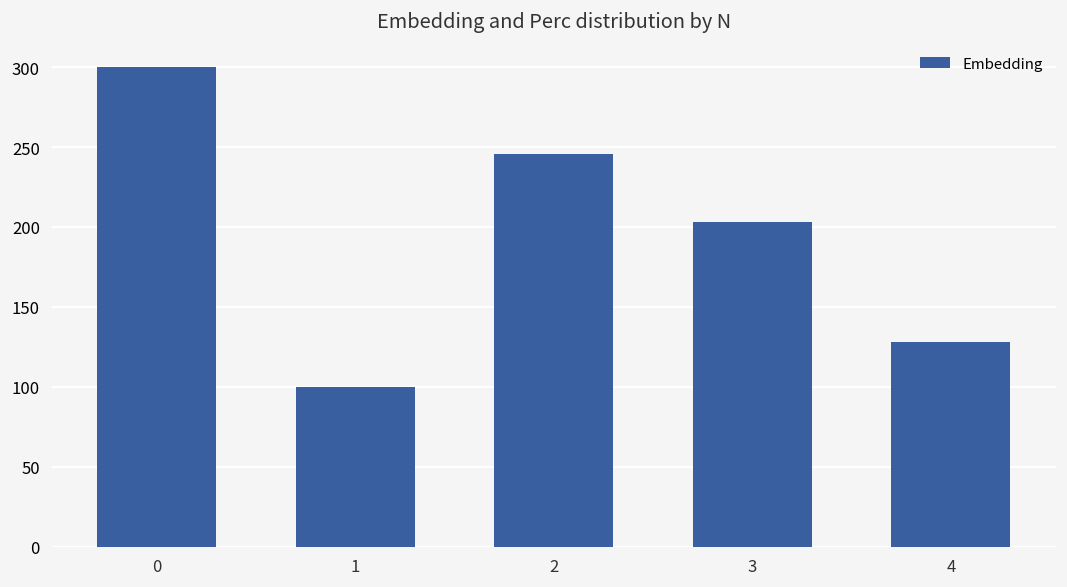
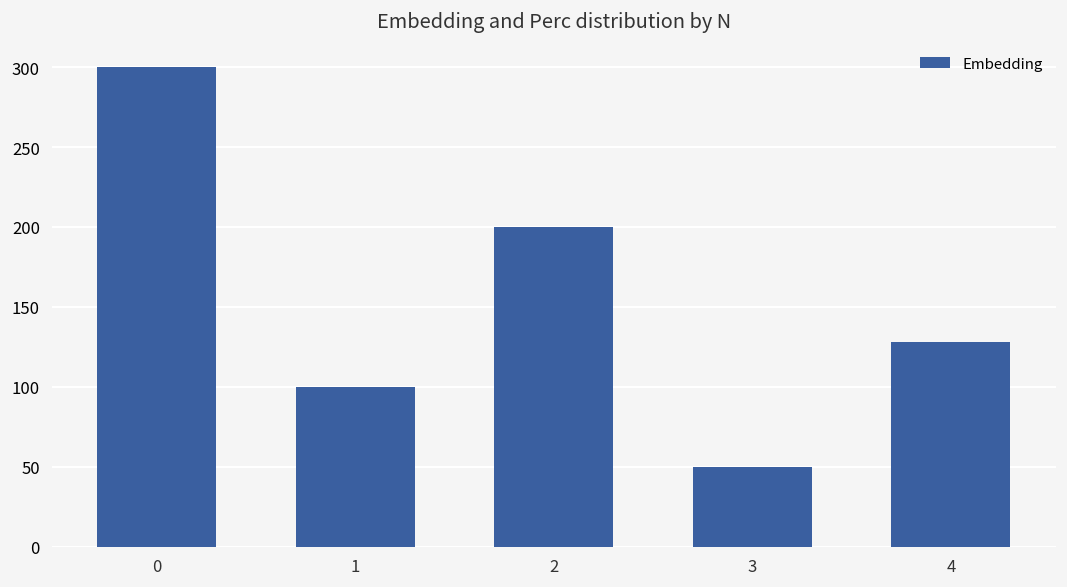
  {
    "0": 300,
    "1": 100,
-   "2": 246,
-   "3": 203,
+   "2": 200,
+   "3": 50,
    "4": 128
  }
